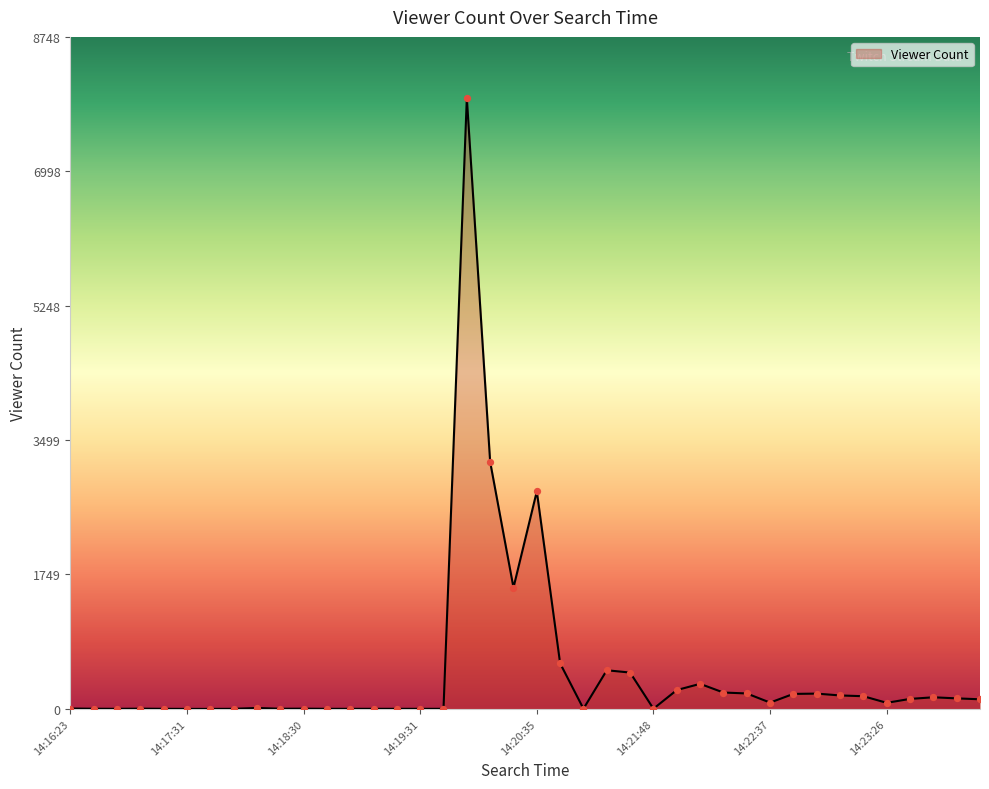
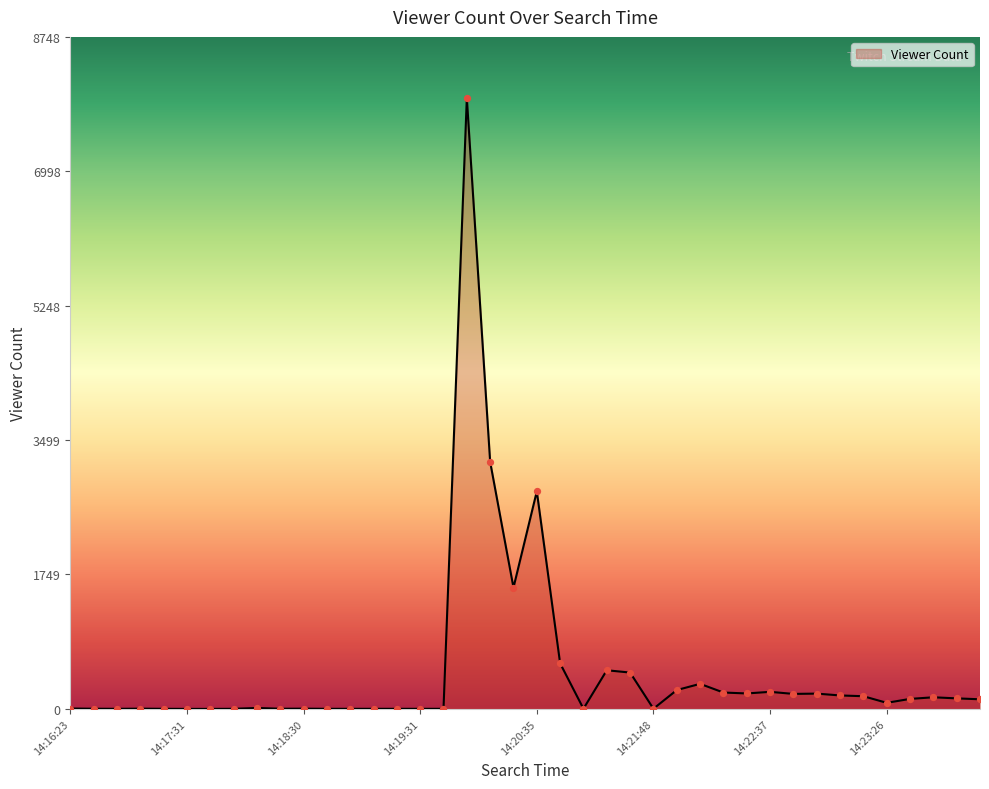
  {
    "14:16:23": 0,
    "14:17:31": 0,
    "14:18:30": 0,
    "14:19:31": 0,
    "14:20:35": 2800,
    "14:21:48": 0,
-   "14:22:37": 100,
+   "14:22:37": 200,
    "14:23:26": 100
  }
